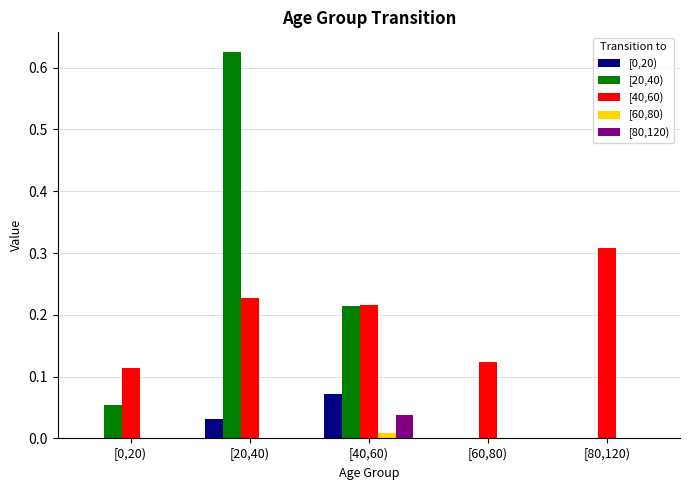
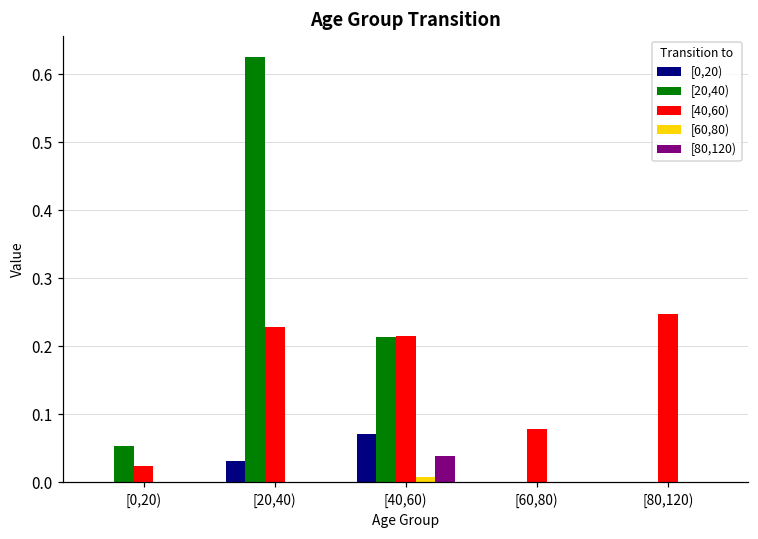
  {
    "[0,20)": {
      "[0,20)": 0.00,
      "[20,40)": 0.03,
      "[40,60)": 0.07,
      "[60,80)": 0.00,
      "[80,120)": 0.00
    },
    "[20,40)": {
      "[0,20)": 0.05,
      "[20,40)": 0.63,
      "[40,60)": 0.21,
      "[60,80)": 0.00,
      "[80,120)": 0.00
    },
    "[40,60)": {
-     "[0,20)": 0.11,
+     "[0,20)": 0.02,
      "[20,40)": 0.23,
      "[40,60)": 0.22,
-     "[60,80)": 0.12,
-     "[80,120)": 0.31
+     "[60,80)": 0.08,
+     "[80,120)": 0.25
    },
    "[60,80)": {
      "[0,20)": 0.00,
      "[20,40)": 0.00,
      "[40,60)": 0.01,
      "[60,80)": 0.00,
      "[80,120)": 0.00
    },
    "[80,120)": {
      "[0,20)": 0.00,
      "[20,40)": 0.00,
      "[40,60)": 0.04,
      "[60,80)": 0.00,
      "[80,120)": 0.00
    }
  }
